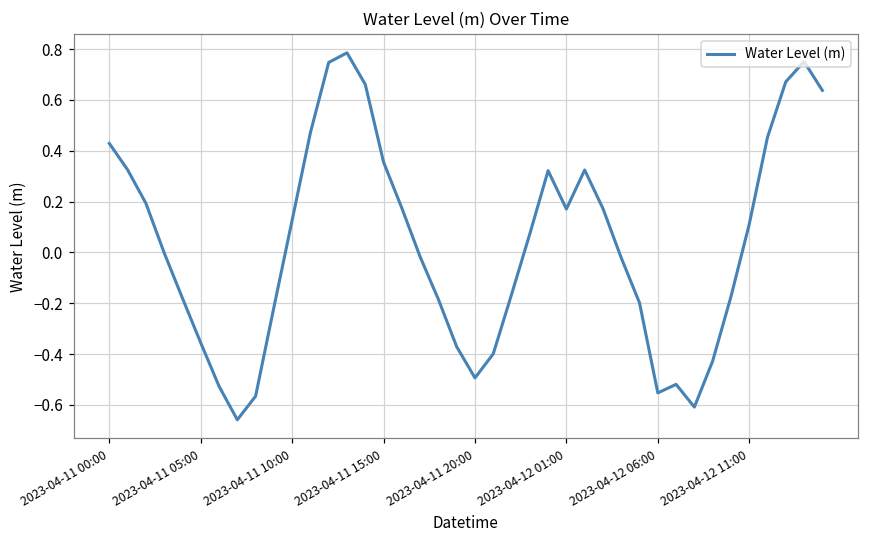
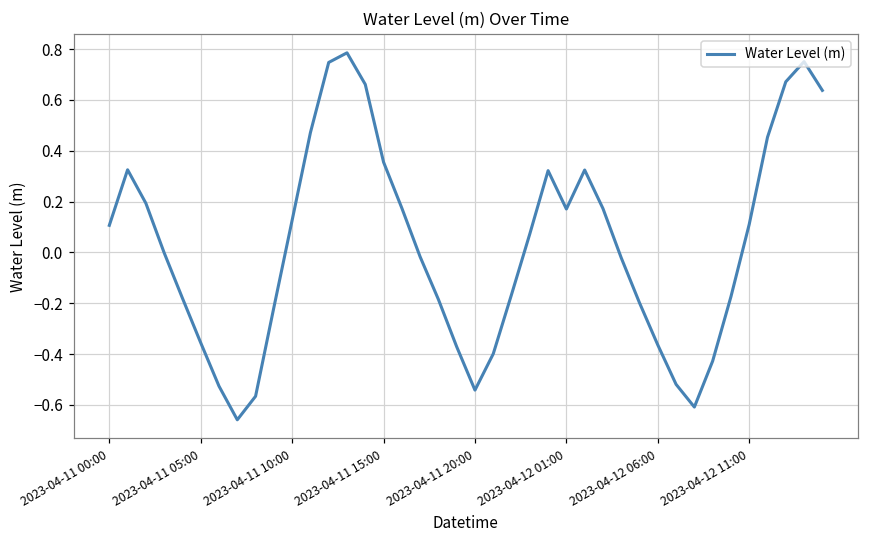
  {
-   "2023-04-11 00:00": 0.43,
+   "2023-04-11 00:00": 0.11,
    "2023-04-11 05:00": -0.36,
    "2023-04-11 10:00": 0.13,
    "2023-04-11 15:00": 0.36,
-   "2023-04-11 20:00": -0.49,
+   "2023-04-11 20:00": -0.54,
    "2023-04-12 01:00": 0.17,
-   "2023-04-12 06:00": -0.55,
+   "2023-04-12 06:00": -0.36,
    "2023-04-12 11:00": 0.11
  }
